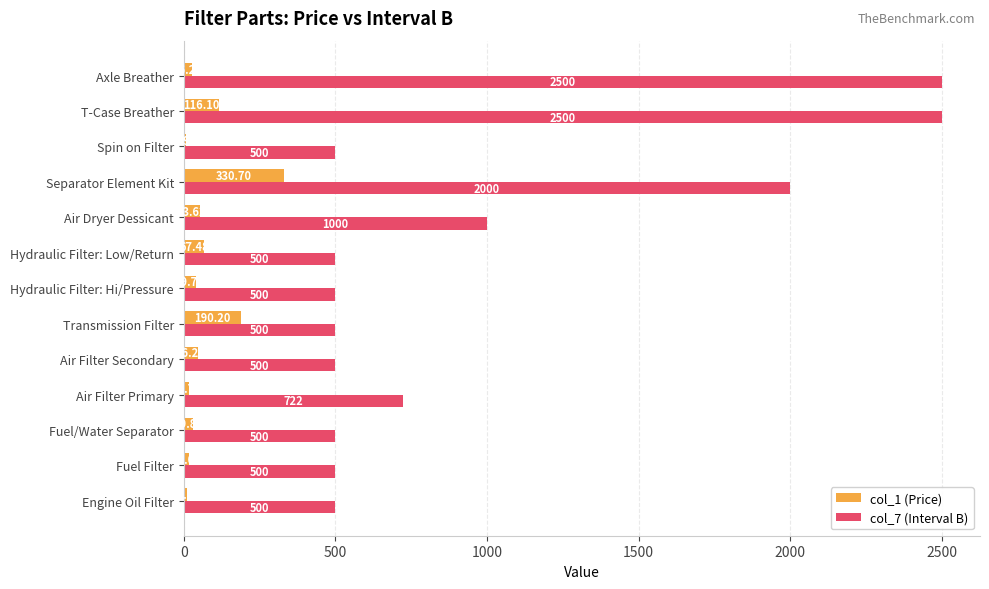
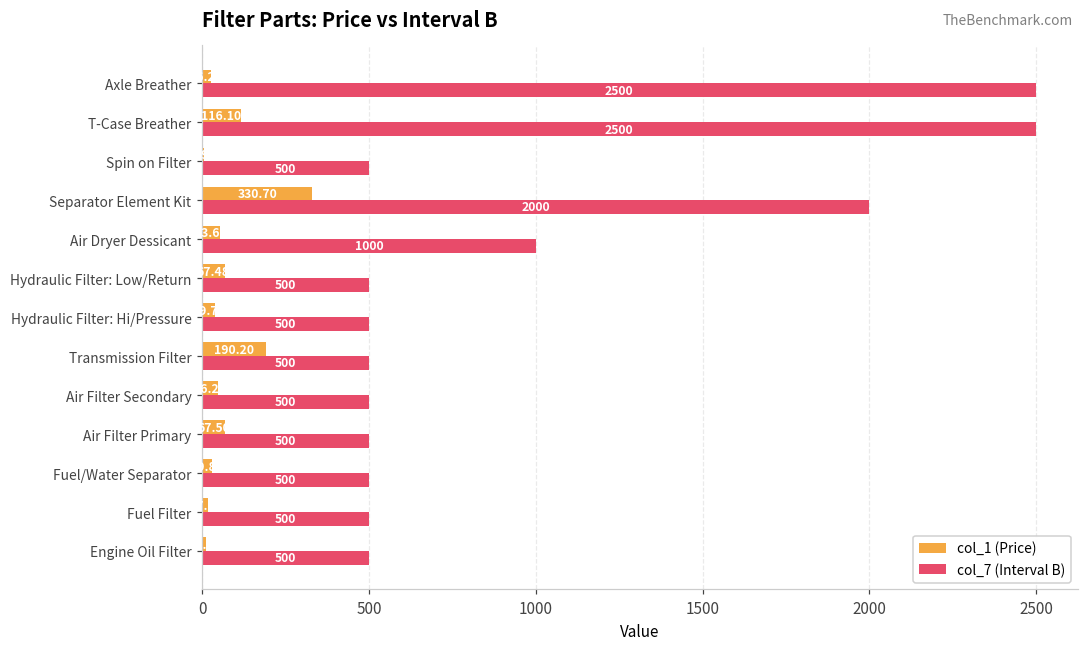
  {
    "col_1 (Price)": {
      "Axle Breather": 30,
      "Air Dryer Dessicant": 50,
      "Hydraulic Filter: Hi/Pressure": 40,
      "Air Filter Secondary": 50,
-     "Air Filter Primary": 20,
+     "Air Filter Primary": 70,
      "Fuel/Water Separator": 30,
      "Fuel Filter": 20,
      "Engine Oil Filter": 10
    },
    "col_7 (Interval B)": {
      "Axle Breather": 2500,
      "T-Case Breather": 2500,
      "Spin on Filter": 500,
      "Separator Element Kit": 2000,
      "Air Dryer Dessicant": 1000,
      "Hydraulic Filter: Low/Return": 500,
      "Hydraulic Filter: Hi/Pressure": 500,
      "Transmission Filter": 500,
      "Air Filter Secondary": 500,
-     "Air Filter Primary": 722,
+     "Air Filter Primary": 500,
      "Fuel/Water Separator": 500,
      "Fuel Filter": 500,
      "Engine Oil Filter": 500
    }
  }
